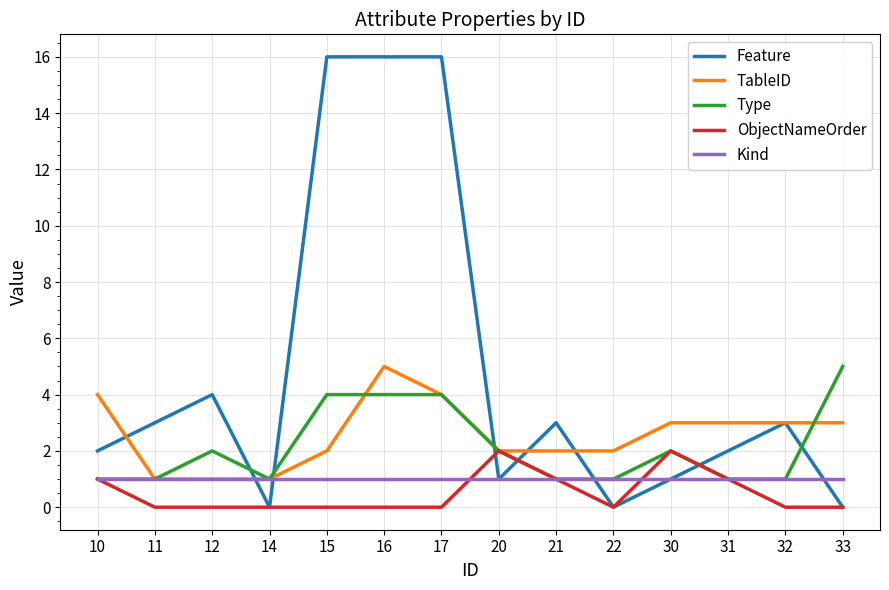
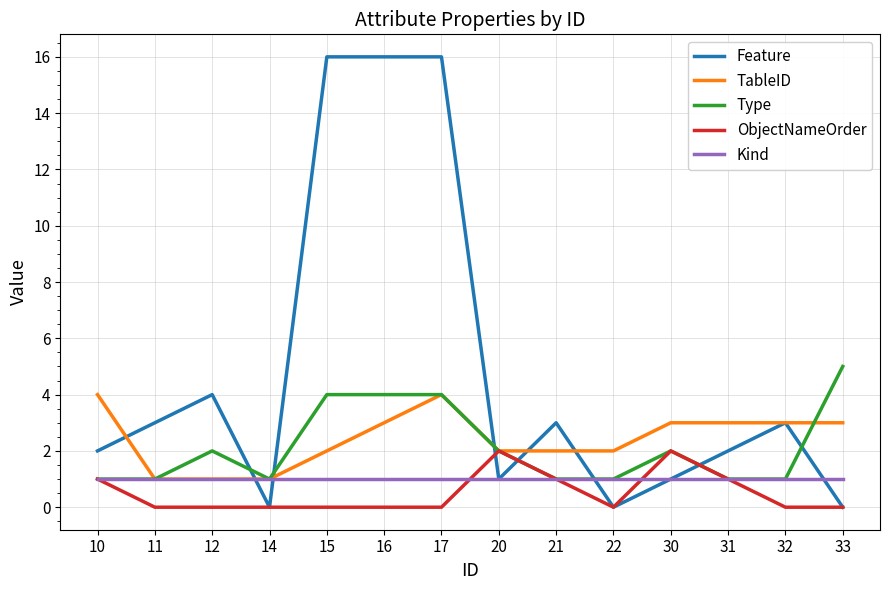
  {
    "Feature": {
      "10": 2,
      "11": 3,
      "12": 4,
      "15": 16,
      "16": 16,
      "17": 16,
      "21": 3,
      "31": 2
    },
    "TableID": {
      "10": 4,
      "15": 2,
-     "16": 5,
+     "16": 3,
      "21": 2,
      "22": 2,
      "30": 3,
      "31": 3,
      "33": 3
    },
    "Type": {
      "12": 2,
      "15": 4,
      "16": 4,
      "33": 5
    },
    "ObjectNameOrder": {
      "11": 0,
      "12": 0,
      "15": 0,
      "16": 0,
      "17": 0,
      "32": 0
    },
    "Kind": {
      "15": 1,
      "16": 1,
      "17": 1,
      "33": 1
    }
  }
